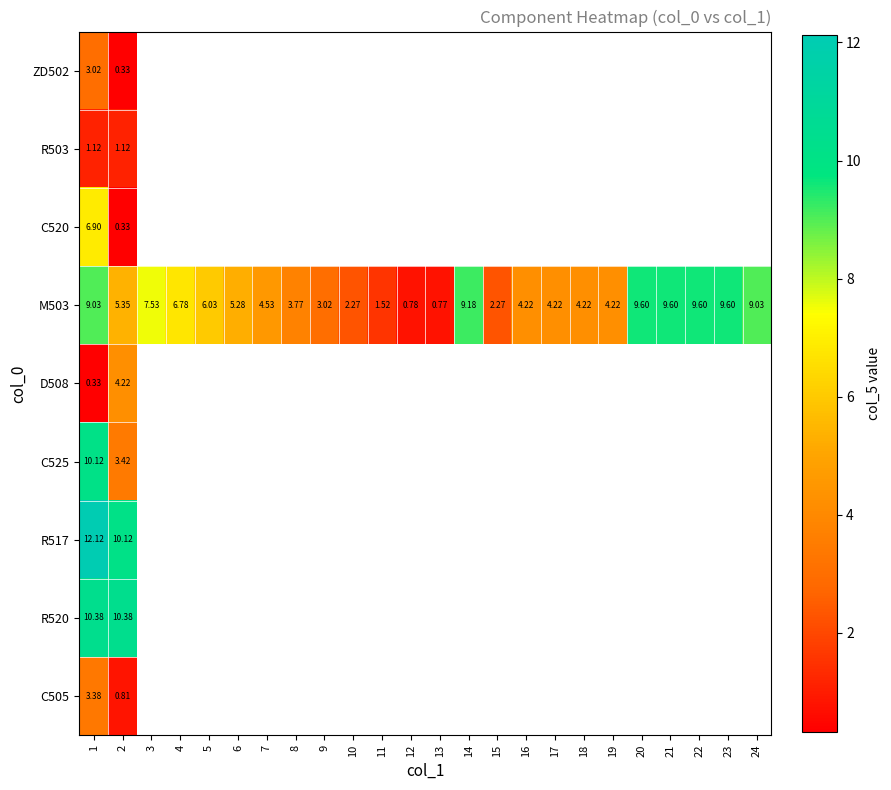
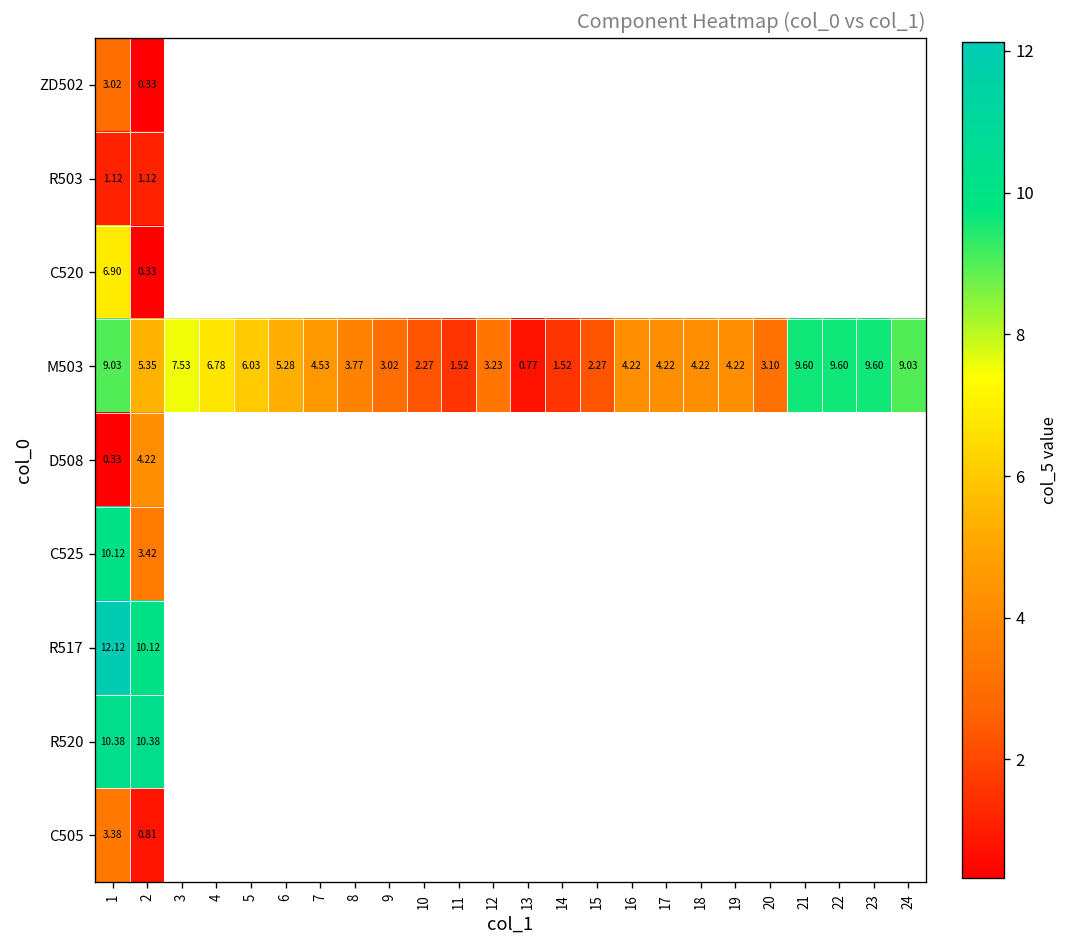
  {
    "ZD502": {
      "1": 3.02,
      "2": 0.33
    },
    "R503": {
      "1": 1.12,
      "2": 1.12
    },
    "C520": {
      "1": 6.90,
      "2": 0.33
    },
    "M503": {
      "1": 9.03,
      "2": 5.35,
      "3": 7.53,
      "4": 6.78,
      "5": 6.03,
      "6": 5.28,
      "7": 4.53,
      "8": 3.77,
      "9": 3.02,
      "10": 2.27,
      "11": 1.52,
-     "12": 0.78,
+     "12": 3.23,
      "13": 0.77,
-     "14": 9.18,
+     "14": 1.52,
      "15": 2.27,
      "16": 4.22,
      "17": 4.22,
      "18": 4.22,
      "19": 4.22,
-     "20": 9.60,
+     "20": 3.10,
      "21": 9.60,
      "22": 9.60,
      "23": 9.60,
      "24": 9.03
    },
    "D508": {
      "1": 0.33,
      "2": 4.22
    },
    "C525": {
      "1": 10.12,
      "2": 3.42
    },
    "R517": {
      "1": 12.12,
      "2": 10.12
    },
    "R520": {
      "1": 10.38,
      "2": 10.38
    },
    "C505": {
      "1": 3.38,
      "2": 0.81
    }
  }
